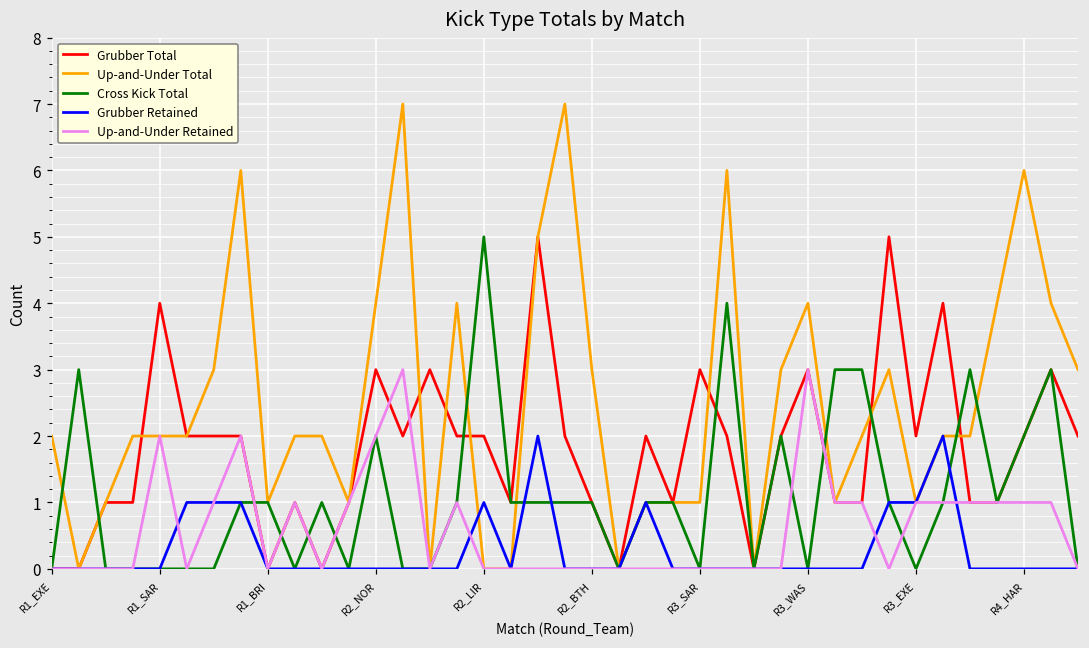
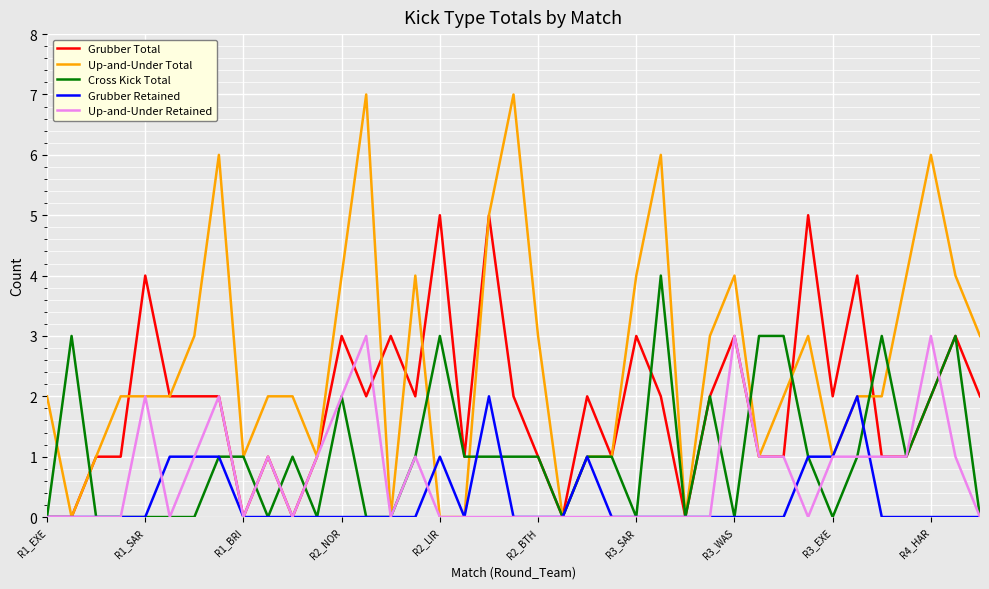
  {
    "Grubber Total": {
      "R1_SAR": 4,
      "R2_NOR": 3,
-     "R2_LIR": 2,
+     "R2_LIR": 5,
      "R3_SAR": 3,
      "R3_EXE": 2
    },
    "Up-and-Under Total": {
      "R1_EXE": 2,
      "R2_NOR": 4,
      "R2_BTH": 3,
-     "R3_SAR": 1,
+     "R3_SAR": 4,
      "R3_WAS": 4,
      "R4_HAR": 6
    },
    "Cross Kick Total": {
-     "R2_LIR": 5,
+     "R2_LIR": 3,
      "R3_EXE": 0
    },
    "Grubber Retained": {
      "R2_NOR": 0,
      "R2_LIR": 1,
      "R4_HAR": 0
    },
    "Up-and-Under Retained": {
-     "R4_HAR": 1
+     "R4_HAR": 3
    }
  }
